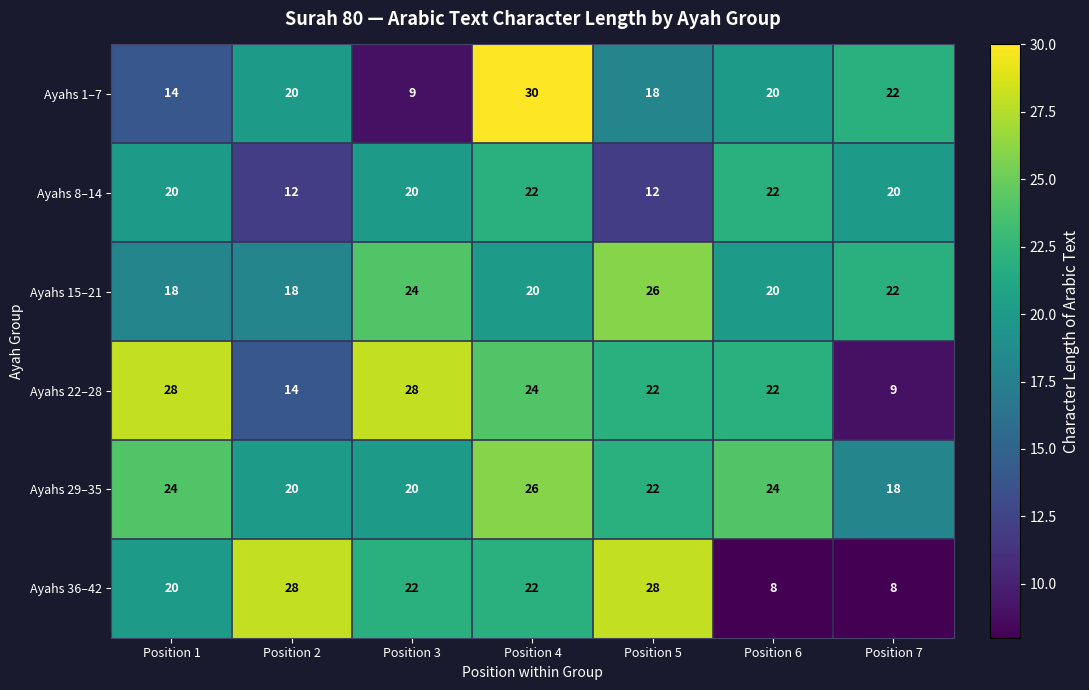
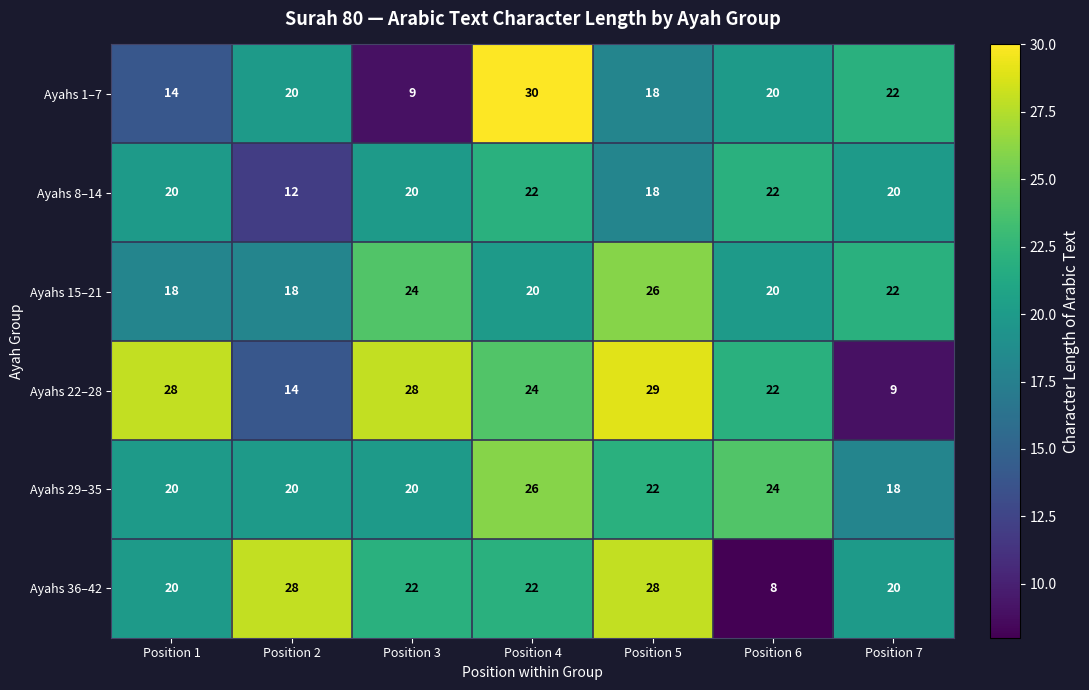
  {
    "Ayahs 1–7": {
      "Position 1": 14,
      "Position 2": 20,
      "Position 3": 9,
      "Position 4": 30,
      "Position 5": 18,
      "Position 6": 20,
      "Position 7": 22
    },
    "Ayahs 8–14": {
      "Position 1": 20,
      "Position 2": 12,
      "Position 3": 20,
      "Position 4": 22,
-     "Position 5": 12,
+     "Position 5": 18,
      "Position 6": 22,
      "Position 7": 20
    },
    "Ayahs 15–21": {
      "Position 1": 18,
      "Position 2": 18,
      "Position 3": 24,
      "Position 4": 20,
      "Position 5": 26,
      "Position 6": 20,
      "Position 7": 22
    },
    "Ayahs 22–28": {
      "Position 1": 28,
      "Position 2": 14,
      "Position 3": 28,
      "Position 4": 24,
-     "Position 5": 22,
+     "Position 5": 29,
      "Position 6": 22,
      "Position 7": 9
    },
    "Ayahs 29–35": {
-     "Position 1": 24,
+     "Position 1": 20,
      "Position 2": 20,
      "Position 3": 20,
      "Position 4": 26,
      "Position 5": 22,
      "Position 6": 24,
      "Position 7": 18
    },
    "Ayahs 36–42": {
      "Position 1": 20,
      "Position 2": 28,
      "Position 3": 22,
      "Position 4": 22,
      "Position 5": 28,
      "Position 6": 8,
-     "Position 7": 8
+     "Position 7": 20
    }
  }
